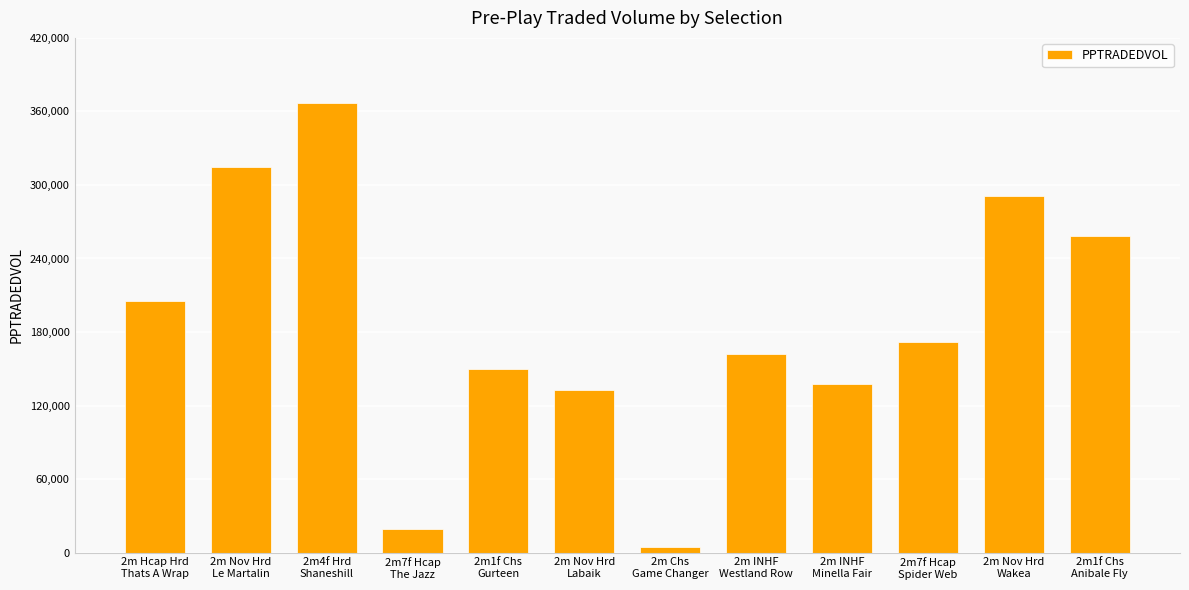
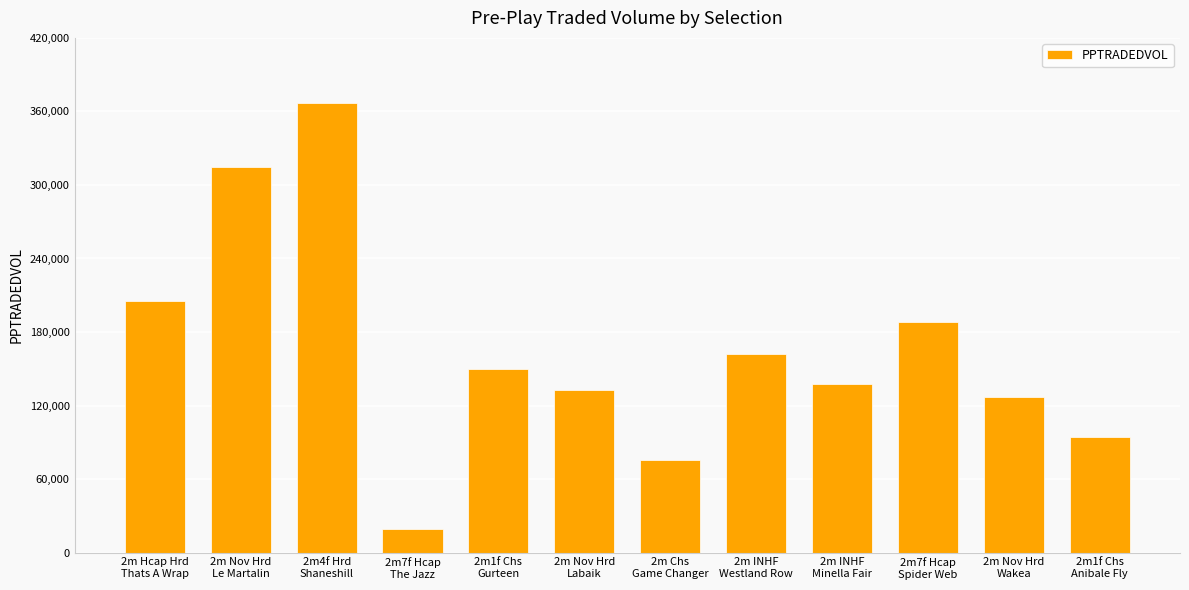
  {
    "2m Hcap Hrd Thats A Wrap": "206,000",
    "2m Nov Hrd Le Martalin": "315,000",
    "2m4f Hrd Shaneshill": "367,000",
    "2m7f Hcap The Jazz": "20,000",
    "2m1f Chs Gurteen": "150,000",
    "2m Nov Hrd Labaik": "133,000",
-   "2m Chs Game Changer": "4,000",
+   "2m Chs Game Changer": "76,000",
    "2m INHF Westland Row": "162,000",
    "2m INHF Minella Fair": "138,000",
-   "2m7f Hcap Spider Web": "172,000",
-   "2m Nov Hrd Wakea": "291,000",
-   "2m1f Chs Anibale Fly": "258,000"
+   "2m7f Hcap Spider Web": "188,000",
+   "2m Nov Hrd Wakea": "127,000",
+   "2m1f Chs Anibale Fly": "94,000"
  }
